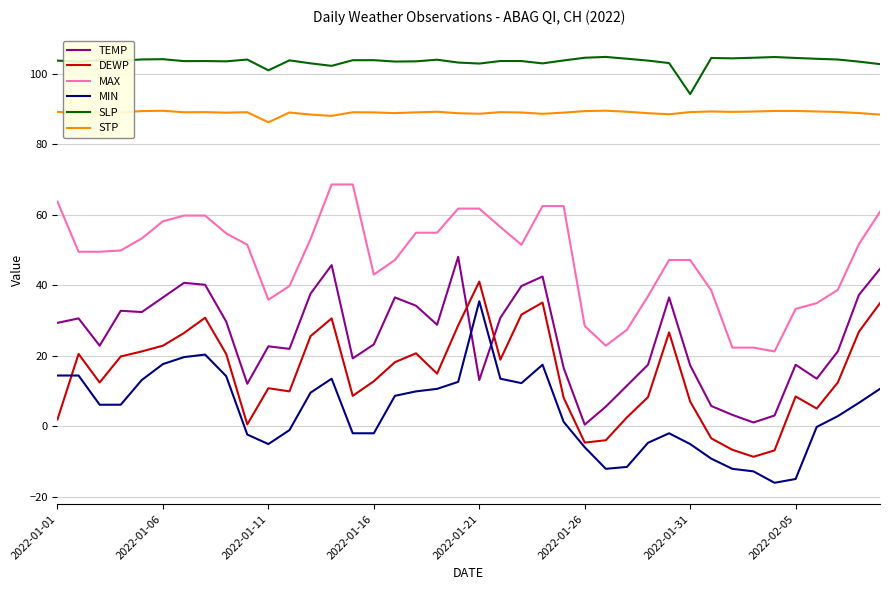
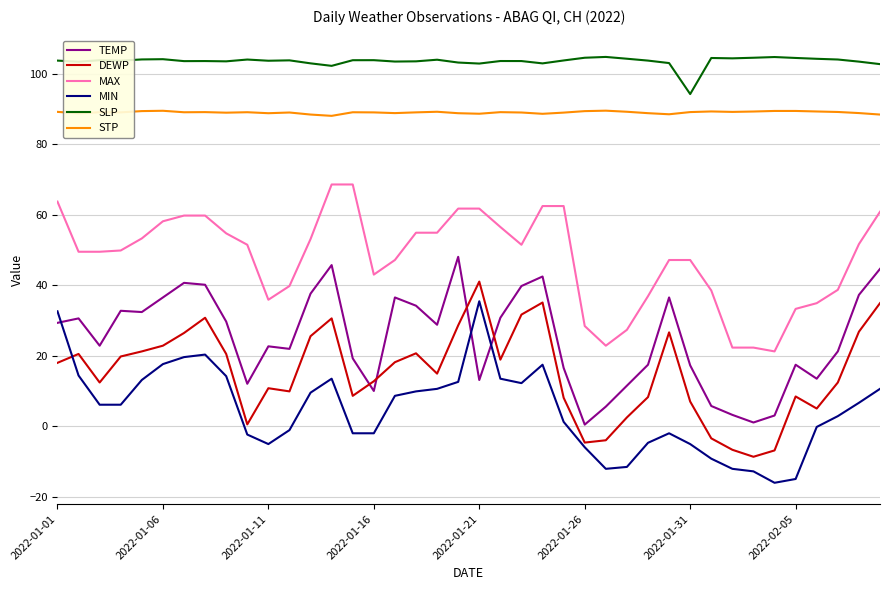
  {
    "TEMP": {
      "2022-01-01": 29,
      "2022-01-06": 37,
      "2022-01-11": 23,
-     "2022-01-16": 23,
+     "2022-01-16": 10,
      "2022-01-21": 13,
      "2022-01-26": 0,
      "2022-01-31": 17,
      "2022-02-05": 17
    },
    "DEWP": {
-     "2022-01-01": 2,
+     "2022-01-01": 18,
      "2022-01-06": 23,
      "2022-01-11": 11,
      "2022-01-16": 13,
      "2022-01-21": 41,
      "2022-01-26": -5,
      "2022-01-31": 7,
      "2022-02-05": 8
    },
    "MAX": {
      "2022-01-01": 64,
      "2022-01-06": 58,
      "2022-01-11": 36,
      "2022-01-16": 43,
      "2022-01-21": 62,
      "2022-01-26": 28,
      "2022-01-31": 47,
      "2022-02-05": 33
    },
    "MIN": {
-     "2022-01-01": 14,
+     "2022-01-01": 33,
      "2022-01-06": 18,
      "2022-01-11": -5,
      "2022-01-16": -2,
      "2022-01-21": 35,
      "2022-01-26": -6,
      "2022-01-31": -5,
      "2022-02-05": -15
    },
    "SLP": {
      "2022-01-01": 104,
      "2022-01-06": 104,
-     "2022-01-11": 101,
+     "2022-01-11": 104,
      "2022-01-16": 104,
      "2022-01-21": 103,
      "2022-01-26": 104,
      "2022-01-31": 94,
      "2022-02-05": 104
    },
    "STP": {
      "2022-01-01": 89,
      "2022-01-06": 89,
-     "2022-01-11": 86,
+     "2022-01-11": 89,
      "2022-01-16": 89,
      "2022-01-21": 89,
      "2022-01-26": 89,
      "2022-01-31": 89,
      "2022-02-05": 89
    }
  }
